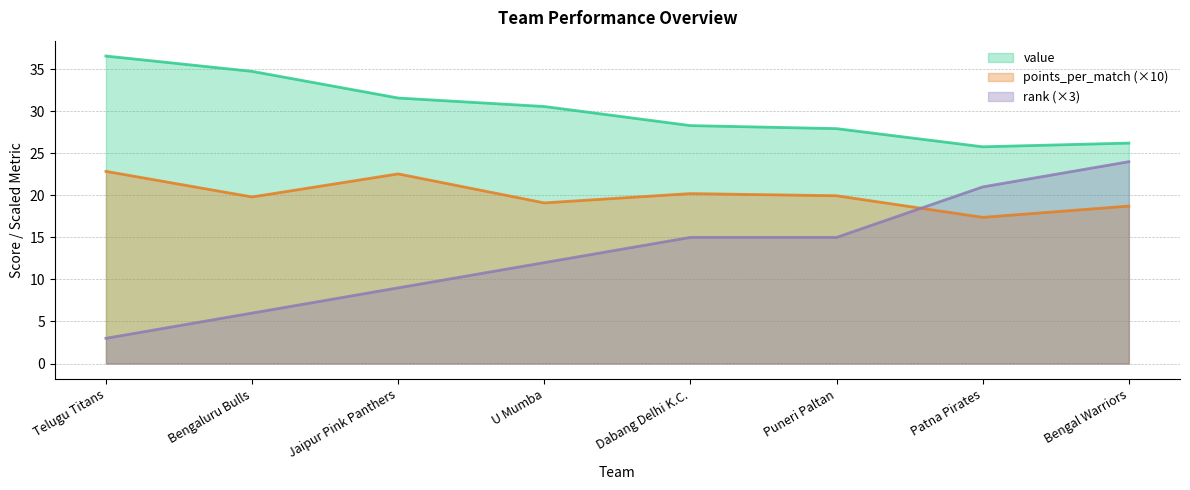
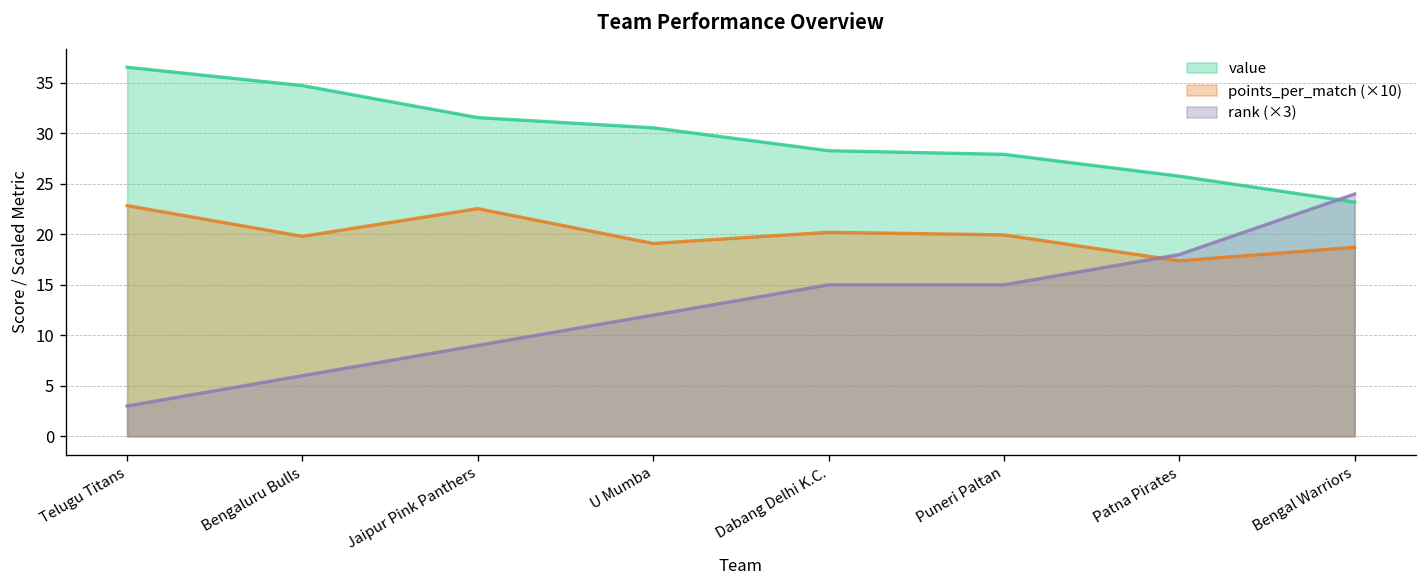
  {
    "value": {
      "Telugu Titans": 37,
      "Bengaluru Bulls": 35,
      "Jaipur Pink Panthers": 32,
      "U Mumba": 31,
      "Dabang Delhi K.C.": 28,
      "Puneri Paltan": 28,
      "Patna Pirates": 26,
-     "Bengal Warriors": 26
+     "Bengal Warriors": 23
    },
    "points_per_match (×10)": {
      "Telugu Titans": 23,
      "Bengaluru Bulls": 20,
      "Jaipur Pink Panthers": 23,
      "U Mumba": 19,
      "Dabang Delhi K.C.": 20,
      "Puneri Paltan": 20,
      "Patna Pirates": 17,
      "Bengal Warriors": 19
    },
    "rank (×3)": {
      "Telugu Titans": 3,
      "Bengaluru Bulls": 6,
      "Jaipur Pink Panthers": 9,
      "U Mumba": 12,
      "Dabang Delhi K.C.": 15,
      "Puneri Paltan": 15,
-     "Patna Pirates": 21,
+     "Patna Pirates": 18,
      "Bengal Warriors": 24
    }
  }
